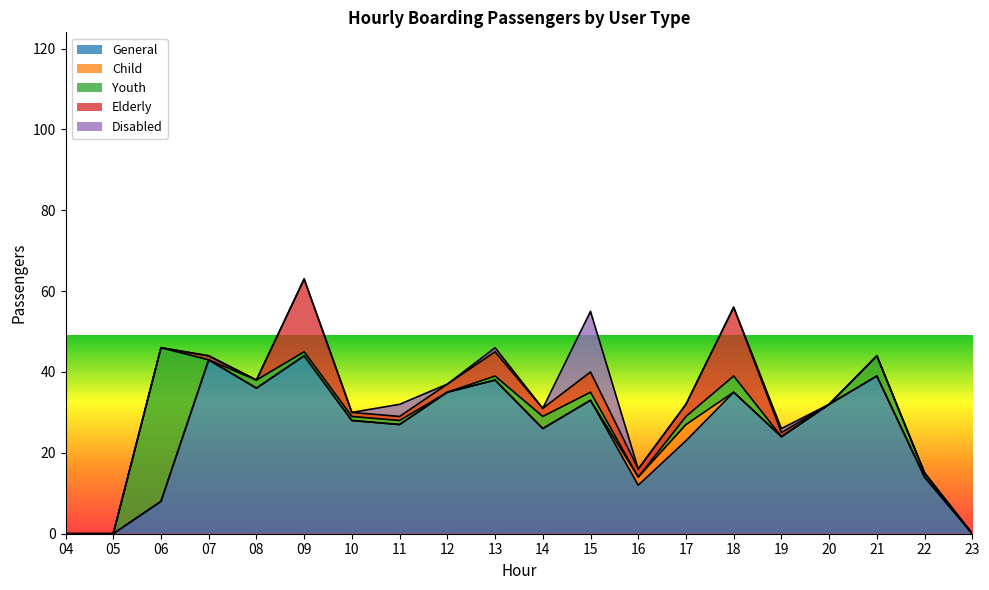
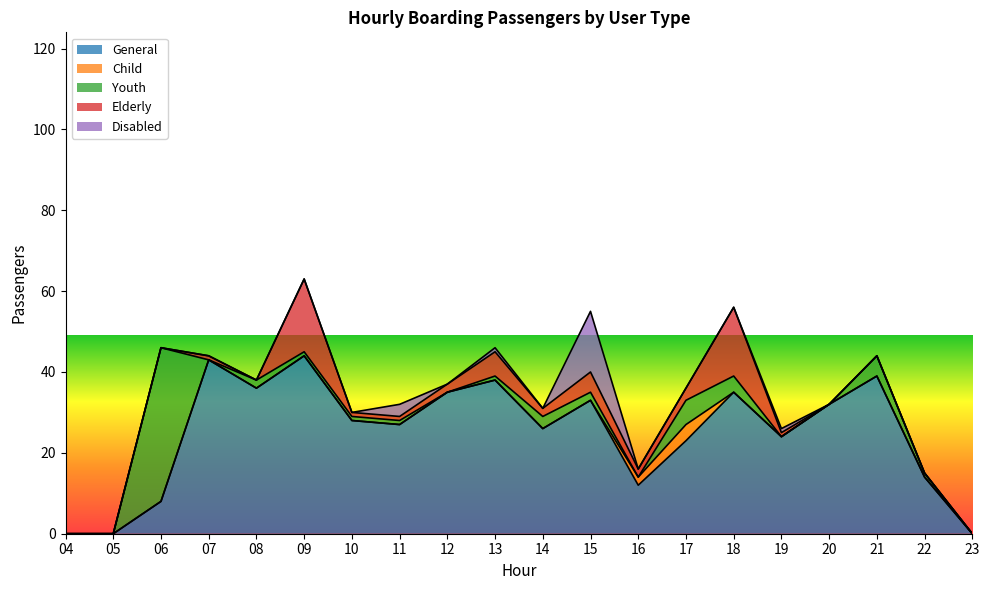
  {
    "General": {
      "16": 12,
      "17": 23
    },
    "Child": {
      "17": 27
    },
    "Youth": {
      "09": 1,
      "10": 1,
      "11": 1,
      "13": 1,
      "14": 3,
      "15": 2,
-     "17": 2,
+     "17": 6,
      "18": 4
    },
    "Elderly": {
      "11": 1,
      "13": 6,
      "15": 5,
      "19": 1
    },
    "Disabled": {
      "11": 3,
      "13": 1,
      "15": 15,
      "19": 1
    }
  }
